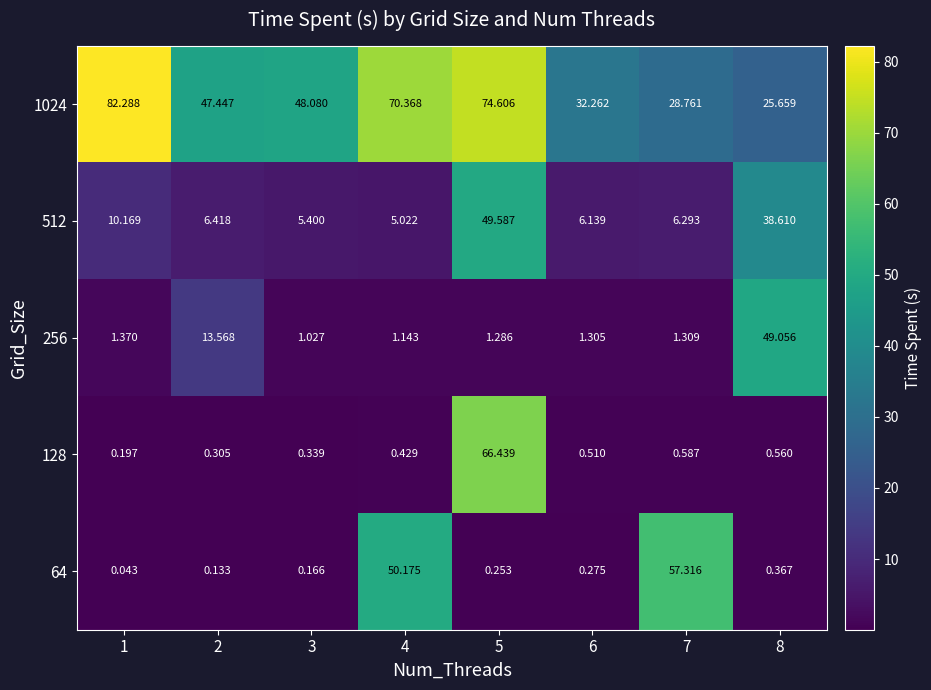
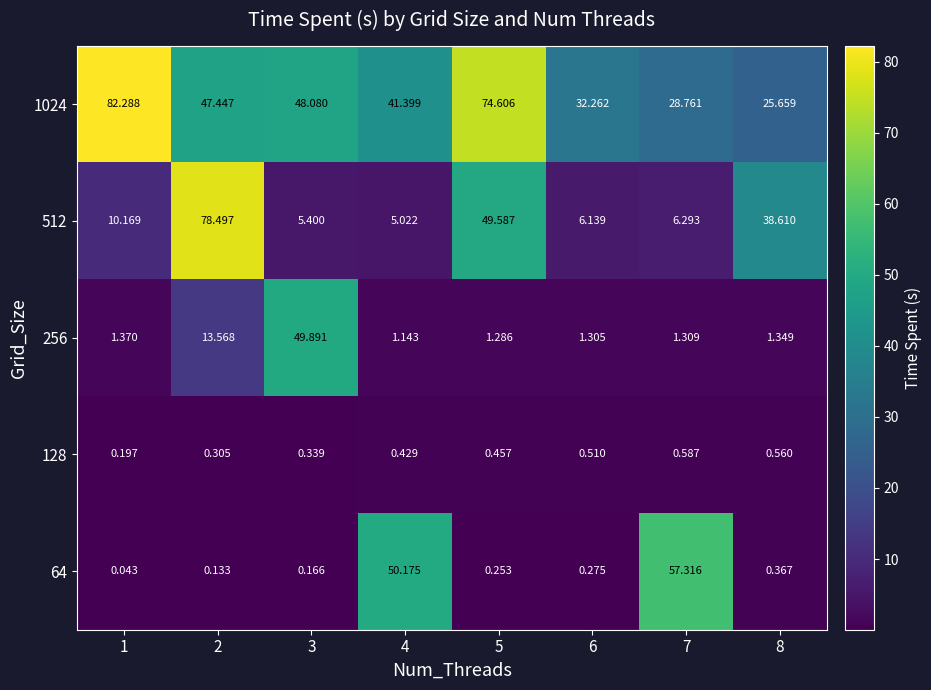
  {
    "1024": {
      "1": 82.288,
      "2": 47.447,
      "3": 48.080,
-     "4": 70.368,
+     "4": 41.399,
      "5": 74.606,
      "6": 32.262,
      "7": 28.761,
      "8": 25.659
    },
    "512": {
      "1": 10.169,
-     "2": 6.418,
+     "2": 78.497,
      "3": 5.400,
      "4": 5.022,
      "5": 49.587,
      "6": 6.139,
      "7": 6.293,
      "8": 38.610
    },
    "256": {
      "1": 1.370,
      "2": 13.568,
-     "3": 1.027,
+     "3": 49.891,
      "4": 1.143,
      "5": 1.286,
      "6": 1.305,
      "7": 1.309,
-     "8": 49.056
+     "8": 1.349
    },
    "128": {
      "1": 0.197,
      "2": 0.305,
      "3": 0.339,
      "4": 0.429,
-     "5": 66.439,
+     "5": 0.457,
      "6": 0.510,
      "7": 0.587,
      "8": 0.560
    },
    "64": {
      "1": 0.043,
      "2": 0.133,
      "3": 0.166,
      "4": 50.175,
      "5": 0.253,
      "6": 0.275,
      "7": 57.316,
      "8": 0.367
    }
  }
